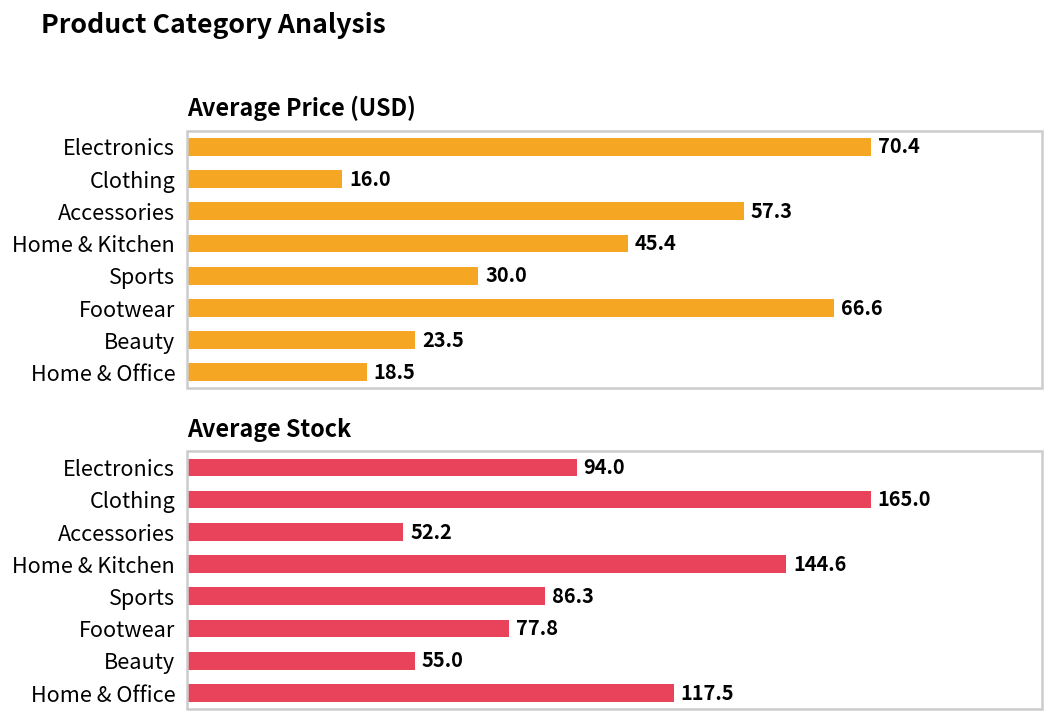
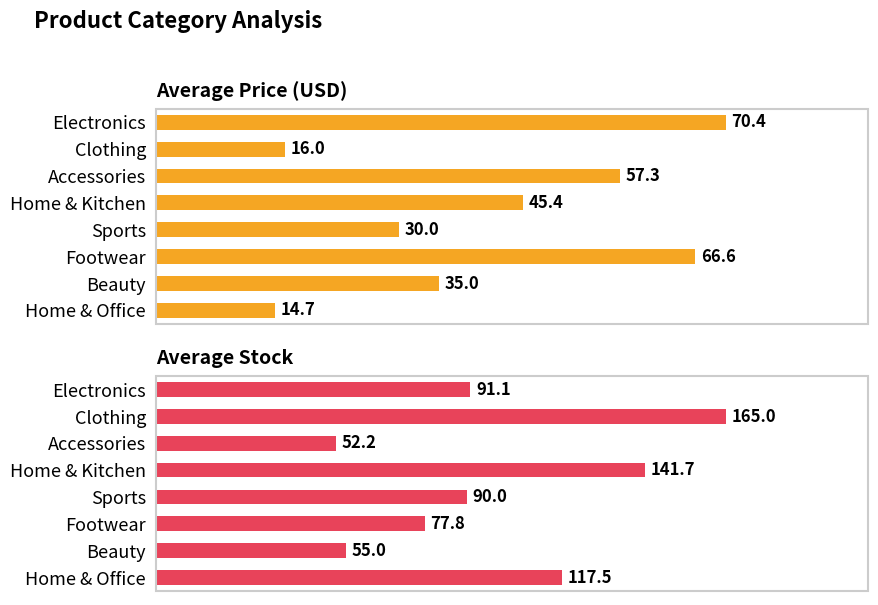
  {
    "Average Price (USD)": {
      "Electronics": 70.4,
      "Clothing": 16.0,
      "Accessories": 57.3,
      "Home & Kitchen": 45.4,
      "Sports": 30.0,
      "Footwear": 66.6,
-     "Beauty": 23.5,
-     "Home & Office": 18.5
+     "Beauty": 35.0,
+     "Home & Office": 14.7
    },
    "Average Stock": {
-     "Electronics": 94.0,
+     "Electronics": 91.1,
      "Clothing": 165.0,
      "Accessories": 52.2,
-     "Home & Kitchen": 144.6,
-     "Sports": 86.3,
+     "Home & Kitchen": 141.7,
+     "Sports": 90.0,
      "Footwear": 77.8,
      "Beauty": 55.0,
      "Home & Office": 117.5
    }
  }
